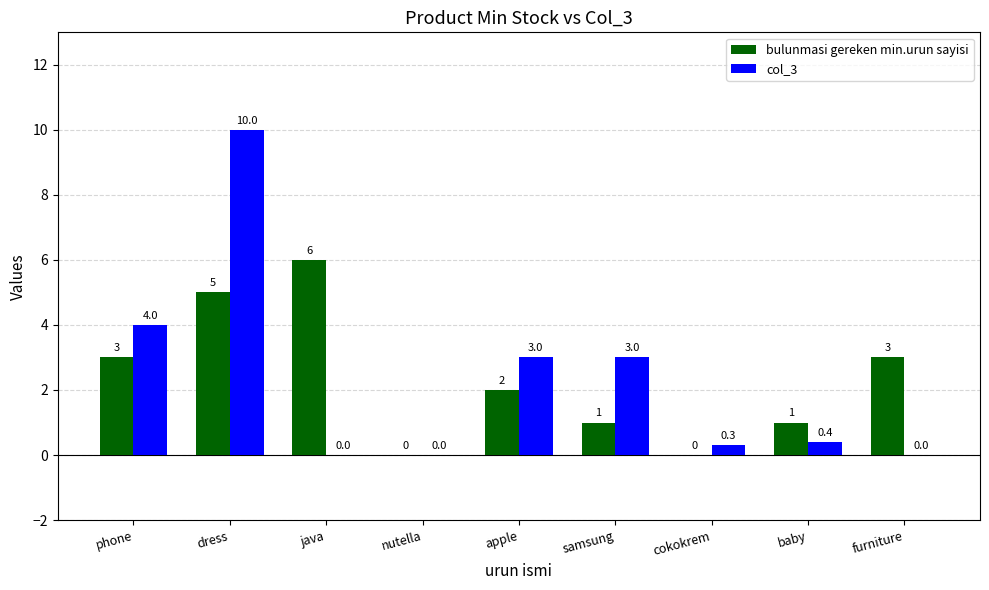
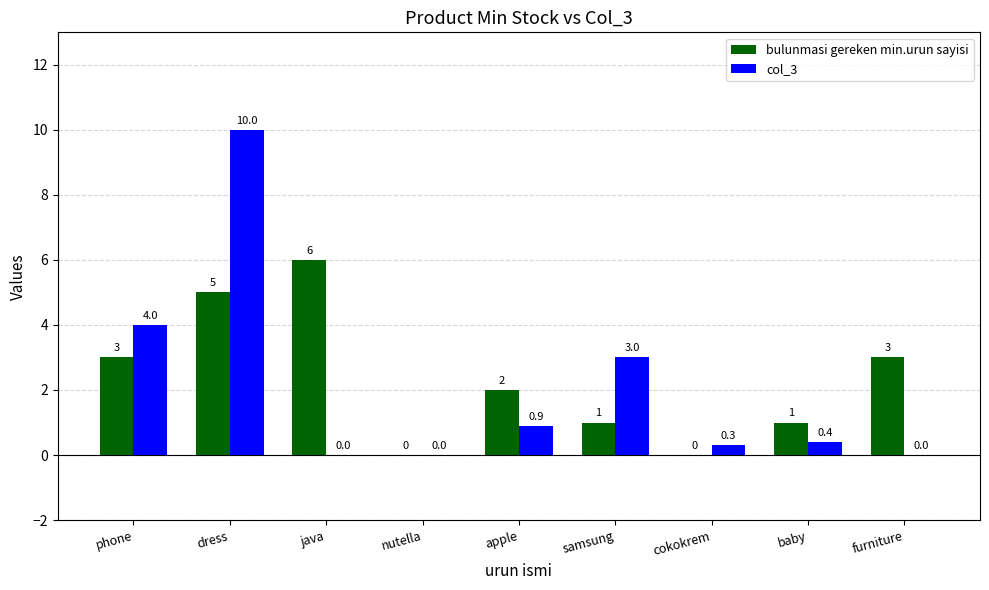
  {
    "bulunmasi gereken min.urun sayisi": {
      "phone": 3,
      "dress": 5,
      "java": 6,
      "nutella": 0,
      "apple": 2,
      "samsung": 1,
      "cokokrem": 0,
      "baby": 1,
      "furniture": 3
    },
    "col_3": {
      "phone": 4.0,
      "dress": 10.0,
      "java": 0.0,
      "nutella": 0.0,
-     "apple": 3.0,
+     "apple": 0.9,
      "samsung": 3.0,
      "cokokrem": 0.3,
      "baby": 0.4,
      "furniture": 0.0
    }
  }
